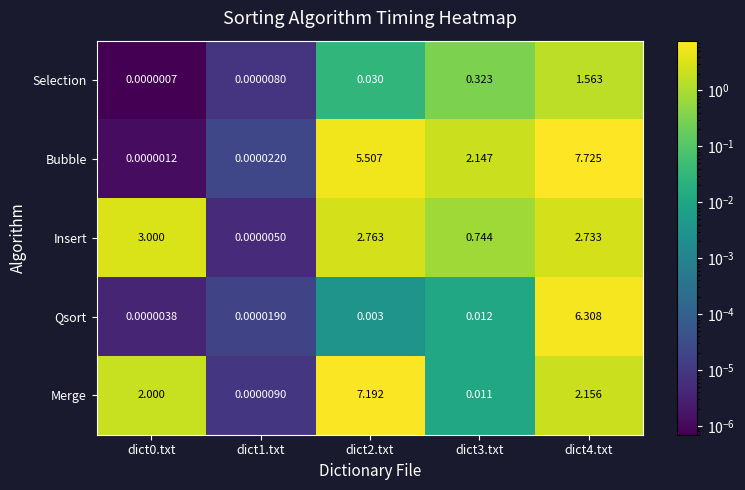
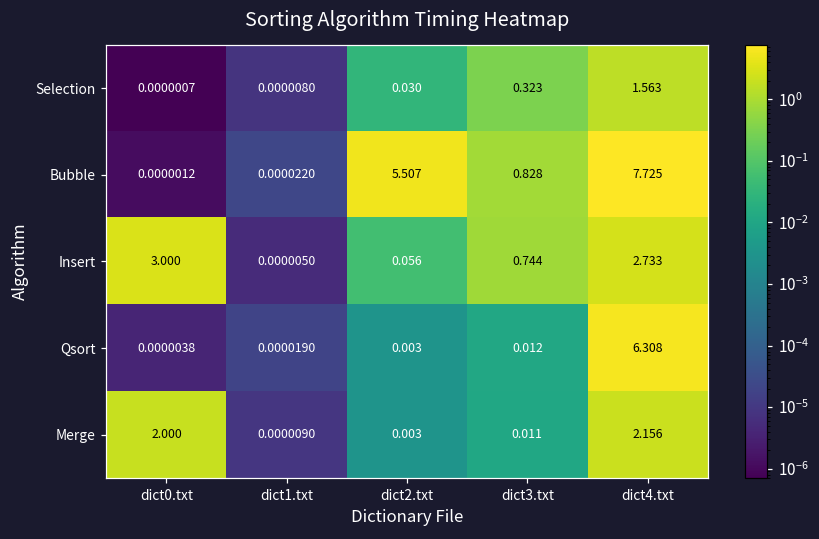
  {
    "Selection": {
      "dict0.txt": 0.0000007,
      "dict1.txt": 0.0000080,
      "dict2.txt": 0.030,
      "dict3.txt": 0.323,
      "dict4.txt": 1.563
    },
    "Bubble": {
      "dict0.txt": 0.0000012,
      "dict1.txt": 0.0000220,
      "dict2.txt": 5.507,
-     "dict3.txt": 2.147,
+     "dict3.txt": 0.828,
      "dict4.txt": 7.725
    },
    "Insert": {
      "dict0.txt": 3.000,
      "dict1.txt": 0.0000050,
-     "dict2.txt": 2.763,
+     "dict2.txt": 0.056,
      "dict3.txt": 0.744,
      "dict4.txt": 2.733
    },
    "Qsort": {
      "dict0.txt": 0.0000038,
      "dict1.txt": 0.0000190,
      "dict2.txt": 0.003,
      "dict3.txt": 0.012,
      "dict4.txt": 6.308
    },
    "Merge": {
      "dict0.txt": 2.000,
      "dict1.txt": 0.0000090,
-     "dict2.txt": 7.192,
+     "dict2.txt": 0.003,
      "dict3.txt": 0.011,
      "dict4.txt": 2.156
    }
  }
